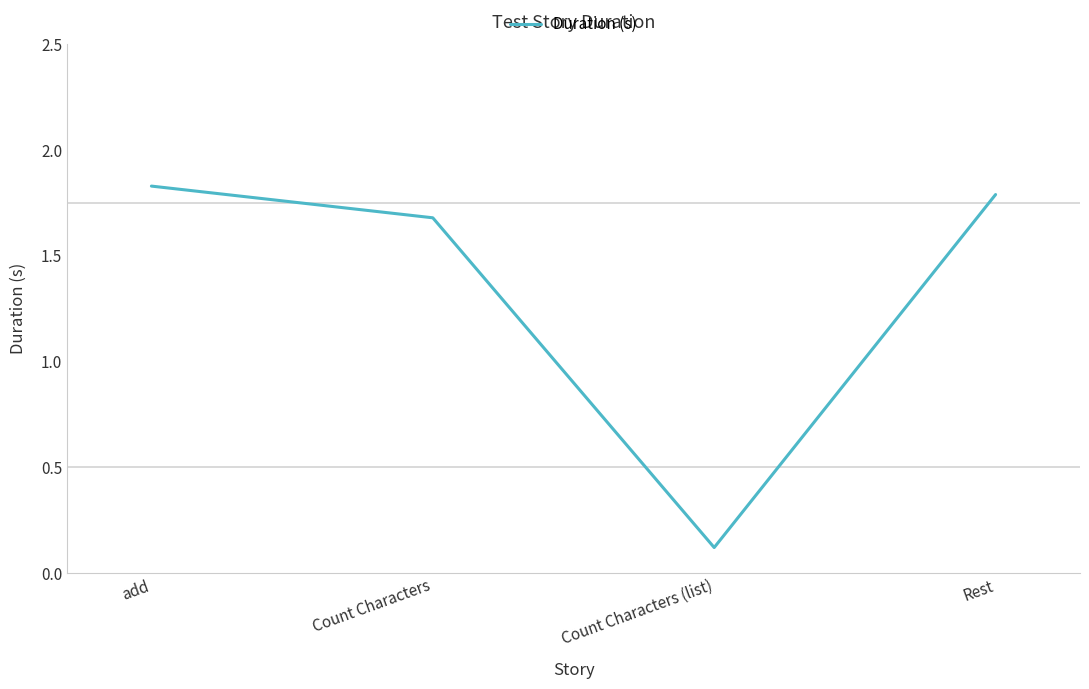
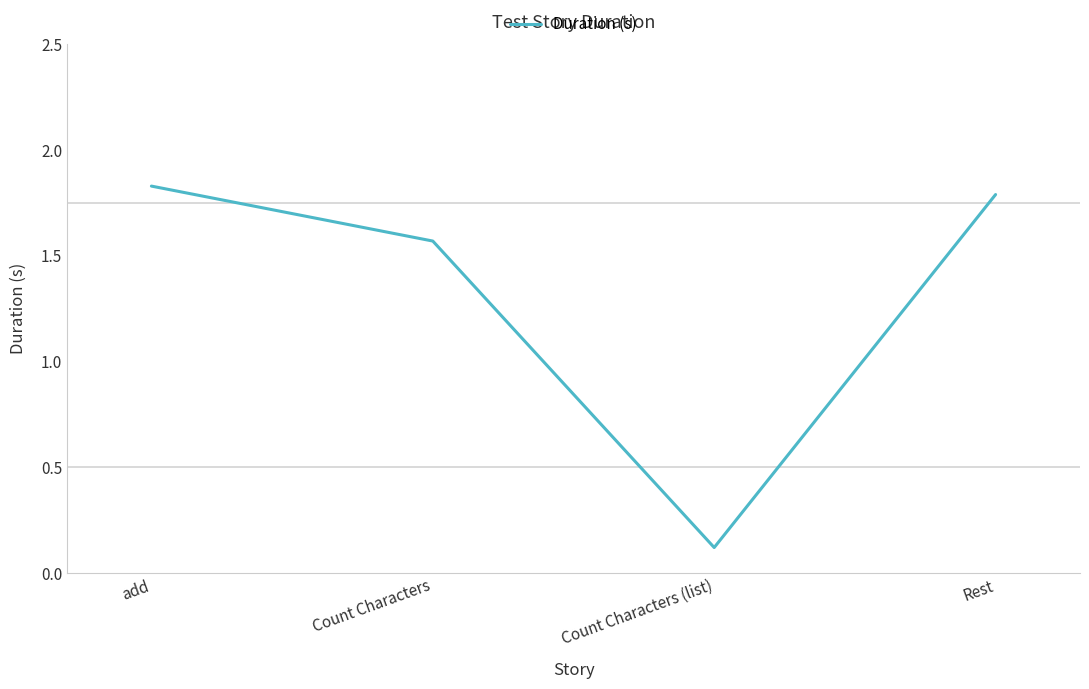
  {
    "add": 1.83,
-   "Count Characters": 1.68,
+   "Count Characters": 1.57,
    "Count Characters (list)": 0.12,
    "Rest": 1.79
  }
